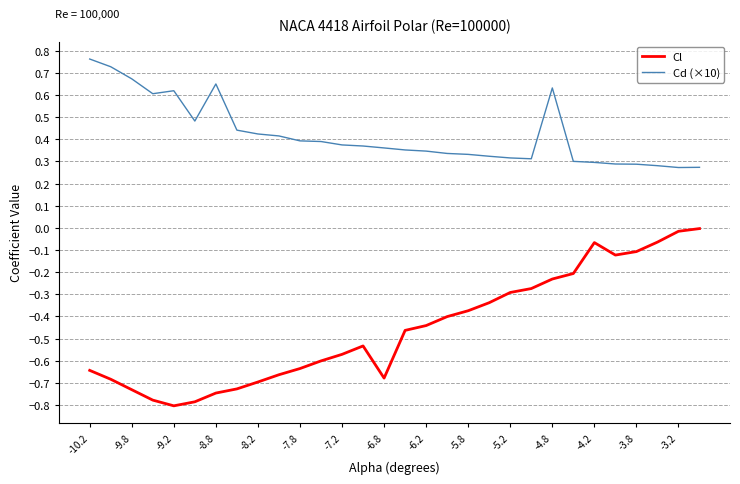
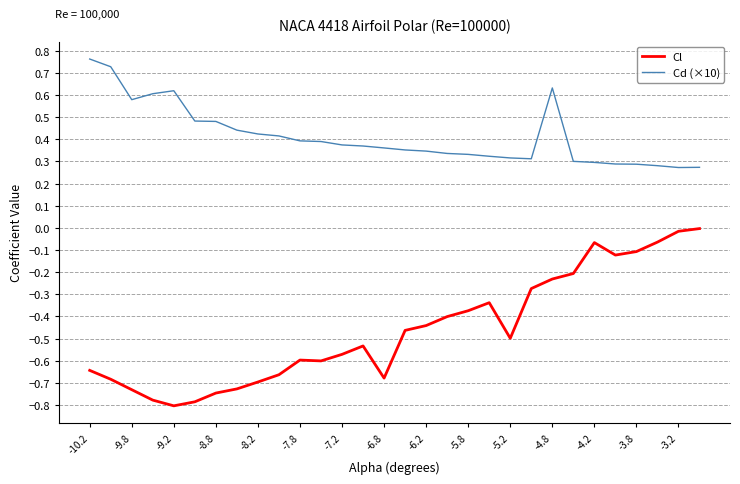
  {
    "Cl": {
      "-10.2": -0.64,
      "-9.8": -0.73,
      "-9.2": -0.80,
      "-8.8": -0.75,
      "-8.2": -0.70,
-     "-7.8": -0.64,
+     "-7.8": -0.60,
      "-7.2": -0.57,
      "-6.8": -0.68,
      "-6.2": -0.44,
      "-5.8": -0.37,
-     "-5.2": -0.29,
+     "-5.2": -0.50,
      "-4.8": -0.23,
      "-4.2": -0.07,
      "-3.8": -0.11,
      "-3.2": -0.02
    },
    "Cd (×10)": {
      "-10.2": 0.76,
-     "-9.8": 0.67,
+     "-9.8": 0.58,
      "-9.2": 0.62,
-     "-8.8": 0.65,
+     "-8.8": 0.48,
      "-8.2": 0.42,
      "-7.8": 0.39,
      "-7.2": 0.37,
      "-6.8": 0.36,
      "-6.2": 0.35,
      "-5.8": 0.33,
      "-5.2": 0.32,
      "-4.8": 0.63,
      "-4.2": 0.30,
      "-3.8": 0.29,
      "-3.2": 0.27
    }
  }
